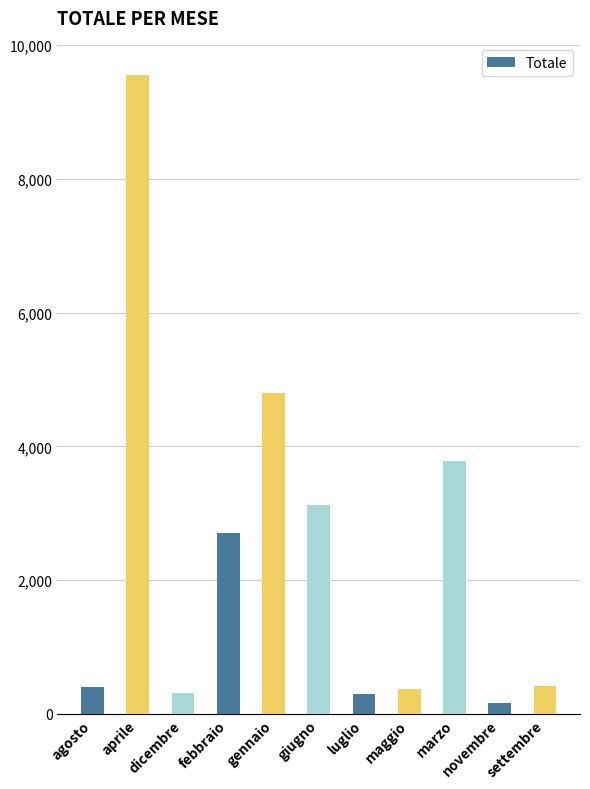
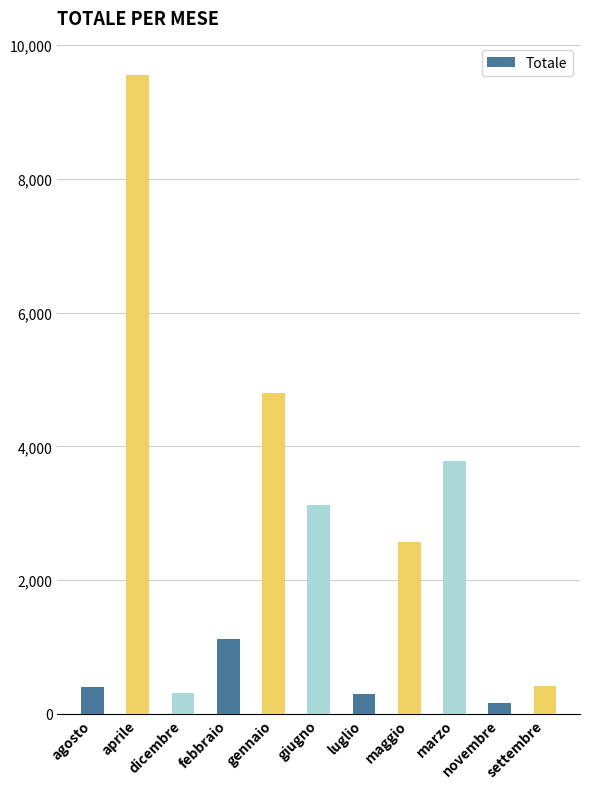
  {
    "agosto": "400",
    "aprile": "9,500",
    "dicembre": "300",
-   "febbraio": "2,700",
+   "febbraio": "1,100",
    "gennaio": "4,800",
    "giugno": "3,100",
    "luglio": "300",
-   "maggio": "400",
+   "maggio": "2,600",
    "marzo": "3,800",
    "novembre": "200",
    "settembre": "400"
  }
